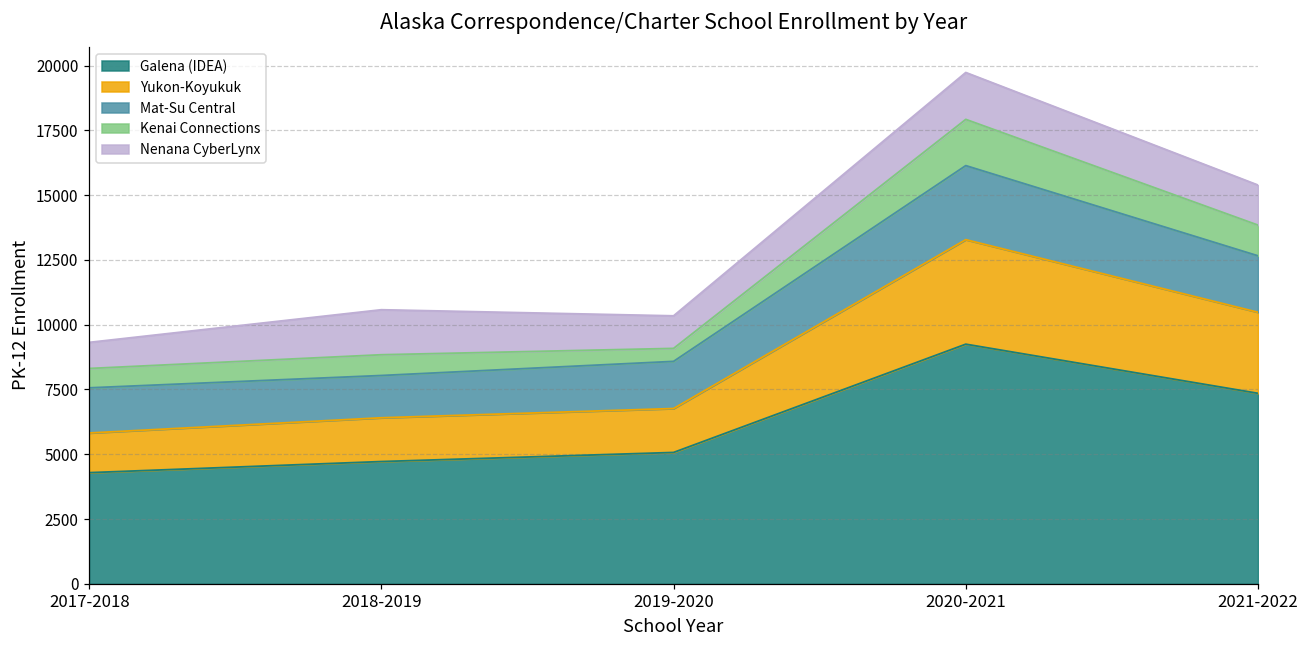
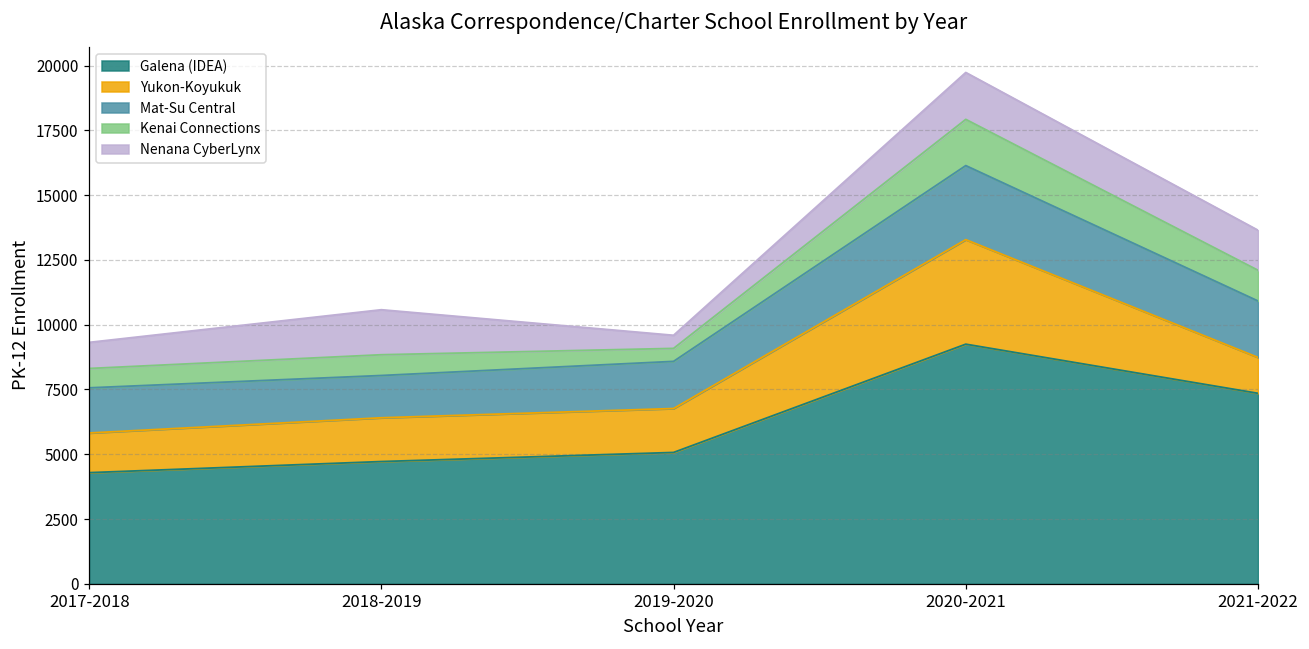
  {
    "Galena (IDEA)": {
      "2017-2018": 4300,
      "2018-2019": 4700,
      "2019-2020": 5100,
      "2020-2021": 9200,
      "2021-2022": 7400
    },
    "Yukon-Koyukuk": {
      "2017-2018": 1500,
      "2018-2019": 1700,
      "2019-2020": 1700,
      "2020-2021": 4000,
-     "2021-2022": 3100
+     "2021-2022": 1400
    },
    "Mat-Su Central": {
      "2017-2018": 1700,
      "2018-2019": 1600,
      "2019-2020": 1800,
      "2020-2021": 2900,
      "2021-2022": 2200
    },
    "Kenai Connections": {
      "2017-2018": 700,
      "2018-2019": 800,
      "2019-2020": 500,
      "2020-2021": 1800,
      "2021-2022": 1200
    },
    "Nenana CyberLynx": {
      "2017-2018": 1000,
      "2018-2019": 1700,
-     "2019-2020": 1300,
+     "2019-2020": 500,
      "2020-2021": 1800,
      "2021-2022": 1500
    }
  }
